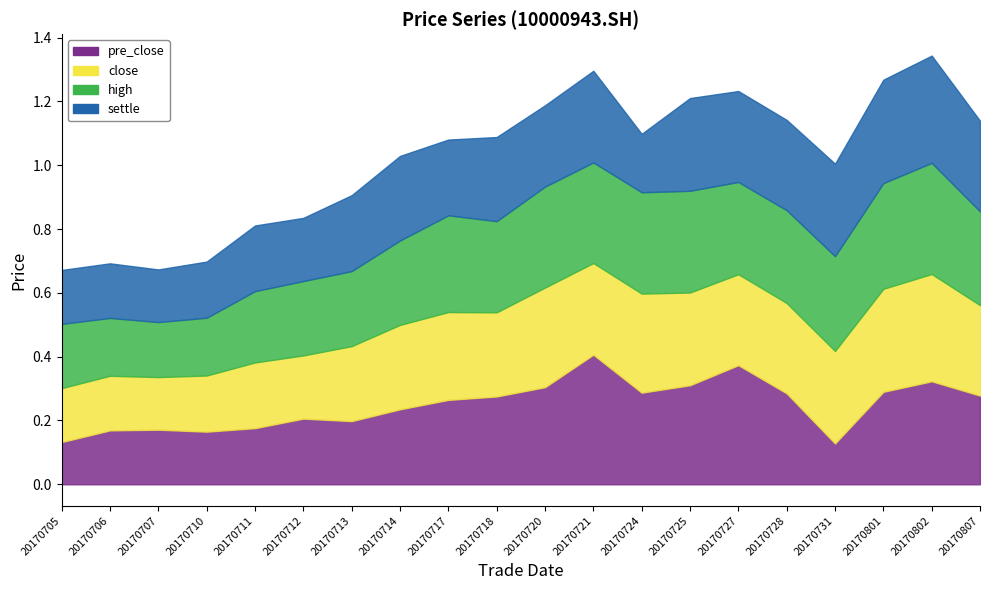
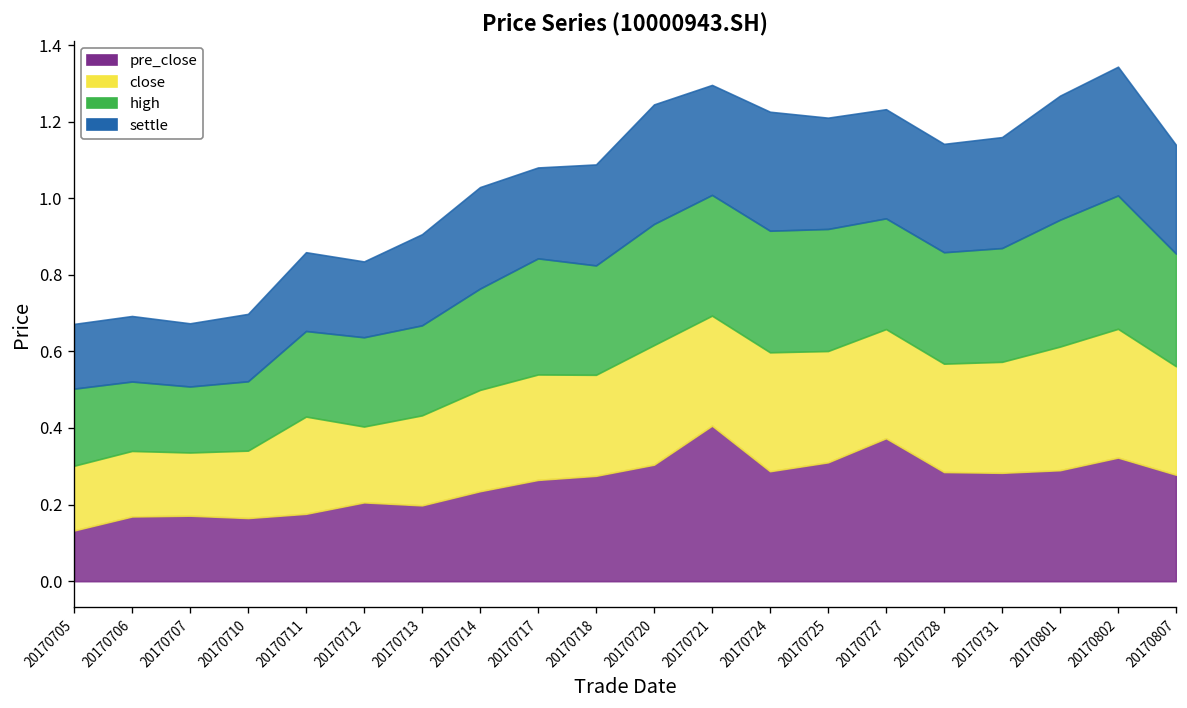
  {
    "pre_close": {
      "20170705": 0.13,
      "20170706": 0.17,
      "20170707": 0.17,
      "20170710": 0.16,
      "20170711": 0.18,
      "20170712": 0.21,
      "20170713": 0.20,
      "20170714": 0.24,
      "20170717": 0.26,
      "20170718": 0.28,
      "20170720": 0.30,
      "20170721": 0.41,
      "20170724": 0.29,
      "20170725": 0.31,
      "20170727": 0.37,
      "20170728": 0.29,
-     "20170731": 0.13,
+     "20170731": 0.28,
      "20170801": 0.29,
      "20170802": 0.32,
      "20170807": 0.28
    },
    "close": {
      "20170705": 0.17,
      "20170706": 0.17,
      "20170707": 0.16,
      "20170710": 0.18,
-     "20170711": 0.21,
+     "20170711": 0.25,
      "20170712": 0.20,
      "20170713": 0.24,
      "20170714": 0.26,
      "20170717": 0.28,
      "20170718": 0.26,
      "20170720": 0.31,
      "20170721": 0.29,
      "20170724": 0.31,
      "20170725": 0.29,
      "20170727": 0.29,
      "20170728": 0.28,
      "20170731": 0.29,
      "20170801": 0.32,
      "20170802": 0.34,
      "20170807": 0.28
    },
    "high": {
      "20170705": 0.20,
      "20170706": 0.18,
      "20170707": 0.17,
      "20170710": 0.18,
      "20170711": 0.22,
      "20170712": 0.23,
      "20170713": 0.23,
      "20170714": 0.26,
      "20170717": 0.30,
      "20170718": 0.29,
      "20170720": 0.32,
      "20170721": 0.32,
      "20170724": 0.32,
      "20170725": 0.32,
      "20170727": 0.29,
      "20170728": 0.29,
      "20170731": 0.30,
      "20170801": 0.33,
      "20170802": 0.35,
      "20170807": 0.29
    },
    "settle": {
      "20170705": 0.17,
      "20170706": 0.17,
      "20170707": 0.17,
      "20170710": 0.18,
      "20170711": 0.21,
      "20170712": 0.20,
      "20170713": 0.24,
      "20170714": 0.26,
      "20170717": 0.24,
      "20170718": 0.26,
-     "20170720": 0.25,
+     "20170720": 0.31,
      "20170721": 0.29,
-     "20170724": 0.18,
+     "20170724": 0.31,
      "20170725": 0.29,
      "20170727": 0.28,
      "20170728": 0.28,
      "20170731": 0.29,
      "20170801": 0.32,
      "20170802": 0.34,
      "20170807": 0.28
    }
  }
